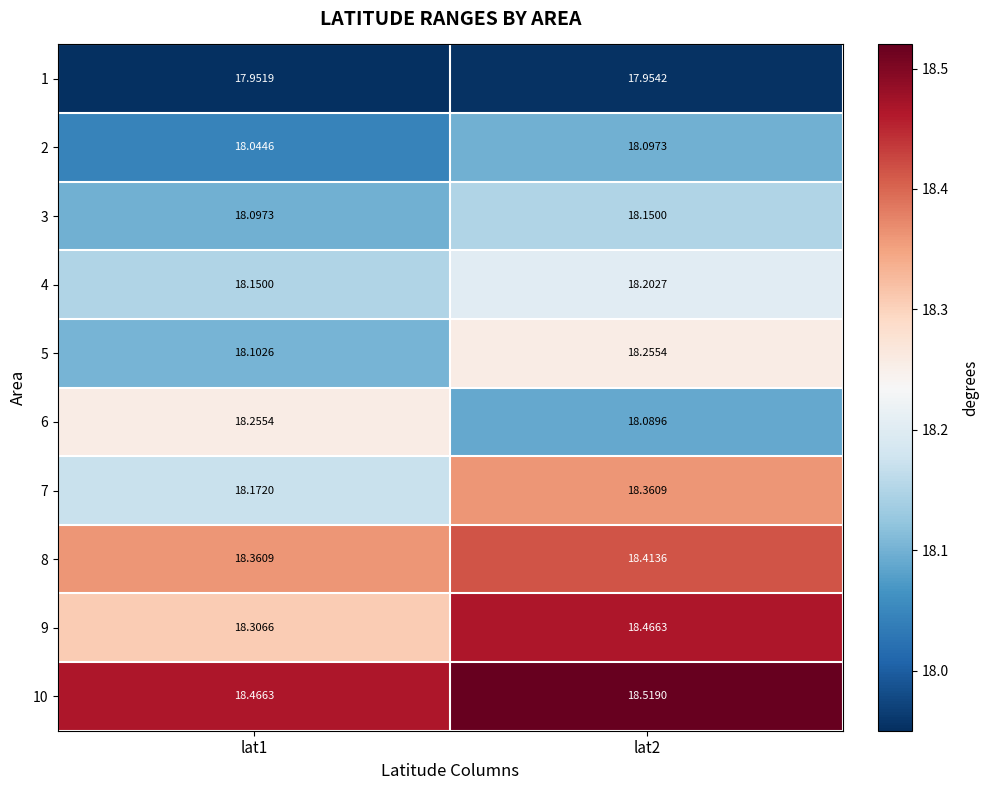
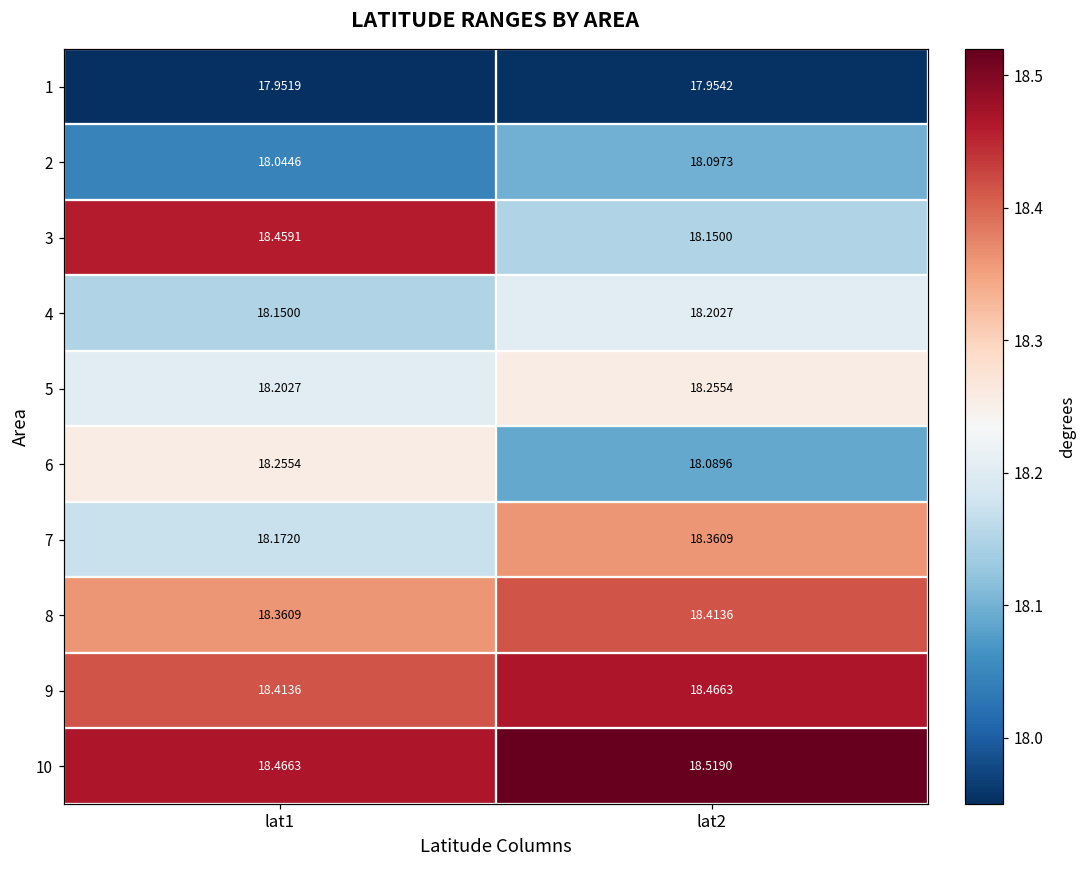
  {
    "1": {
      "lat1": 17.9519,
      "lat2": 17.9542
    },
    "2": {
      "lat1": 18.0446,
      "lat2": 18.0973
    },
    "3": {
-     "lat1": 18.0973,
+     "lat1": 18.4591,
      "lat2": 18.1500
    },
    "4": {
      "lat1": 18.1500,
      "lat2": 18.2027
    },
    "5": {
-     "lat1": 18.1026,
+     "lat1": 18.2027,
      "lat2": 18.2554
    },
    "6": {
      "lat1": 18.2554,
      "lat2": 18.0896
    },
    "7": {
      "lat1": 18.1720,
      "lat2": 18.3609
    },
    "8": {
      "lat1": 18.3609,
      "lat2": 18.4136
    },
    "9": {
-     "lat1": 18.3066,
+     "lat1": 18.4136,
      "lat2": 18.4663
    },
    "10": {
      "lat1": 18.4663,
      "lat2": 18.5190
    }
  }
